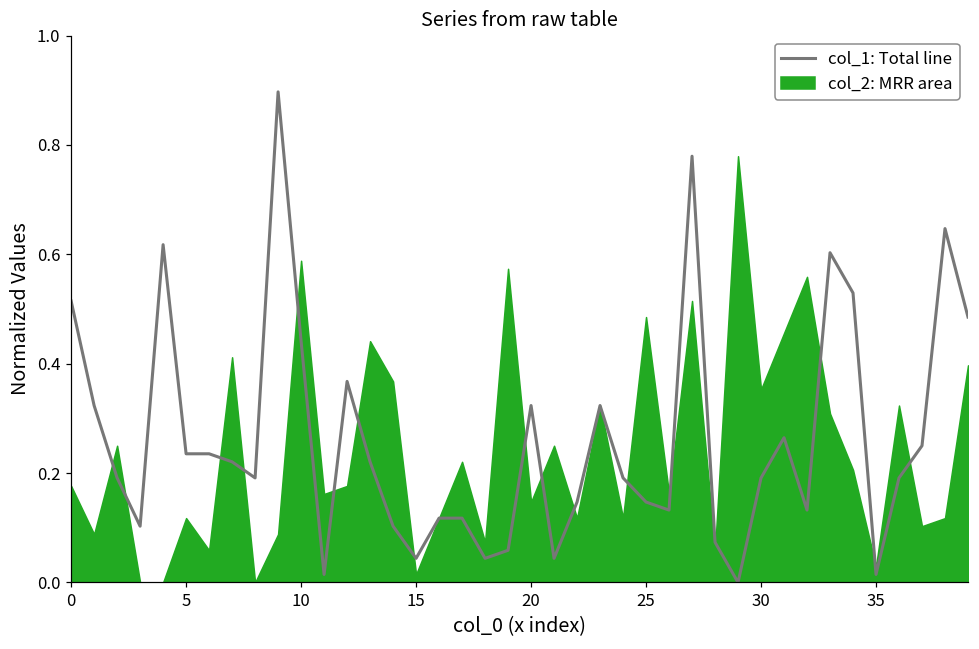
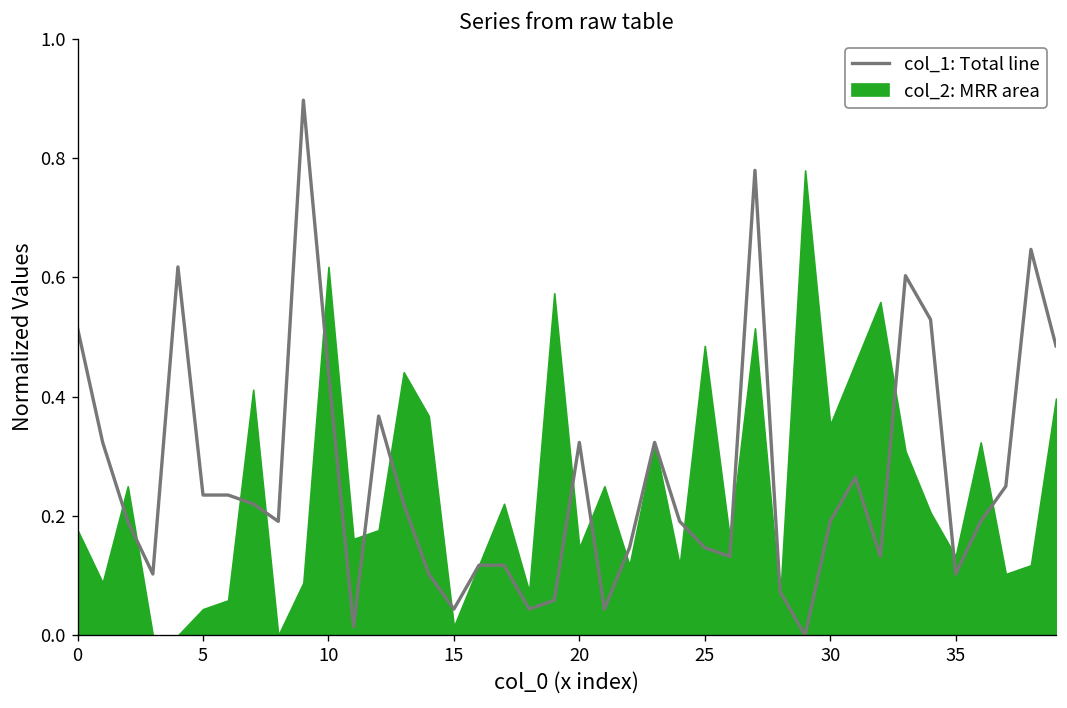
  {
    "col_1: Total line": {
      "0": 0.51,
      "5": 0.24,
      "10": 0.44,
      "15": 0.04,
      "20": 0.32,
      "25": 0.15,
      "30": 0.19,
-     "35": 0.01
+     "35": 0.10
    },
    "col_2: MRR area": {
      "0": 0.18,
-     "5": 0.12,
-     "10": 0.59,
+     "5": 0.04,
+     "10": 0.62,
      "15": 0.01,
      "20": 0.15,
      "25": 0.49,
      "30": 0.35,
-     "35": 0.03
+     "35": 0.13
    }
  }
